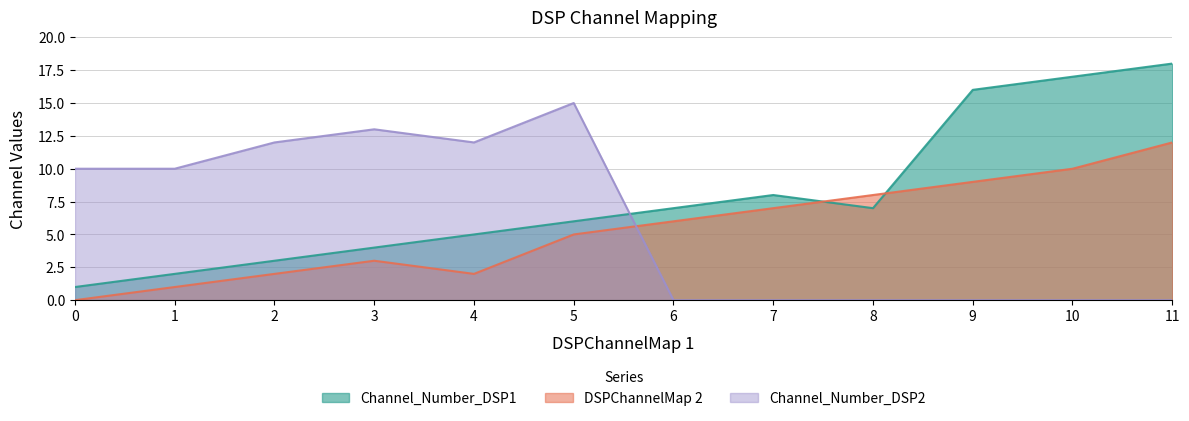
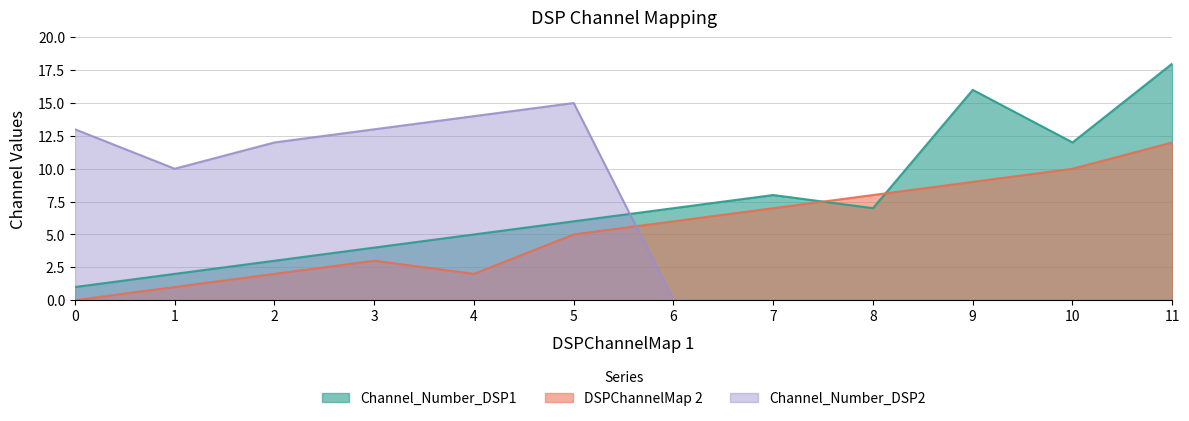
  {
    "Channel_Number_DSP1": {
      "0": 1,
      "1": 2,
      "2": 3,
      "3": 4,
      "4": 5,
      "5": 6,
      "6": 7,
      "7": 8,
      "8": 7,
      "9": 16,
-     "10": 17,
+     "10": 12,
      "11": 18
    },
    "DSPChannelMap 2": {
      "0": 0,
      "1": 1,
      "2": 2,
      "3": 3,
      "4": 2,
      "5": 5,
      "6": 6,
      "7": 7,
      "8": 8,
      "9": 9,
      "10": 10,
      "11": 12
    },
    "Channel_Number_DSP2": {
-     "0": 10,
+     "0": 13,
      "1": 10,
      "2": 12,
      "3": 13,
-     "4": 12,
+     "4": 14,
      "5": 15,
      "6": 0,
      "7": 0,
      "8": 0,
      "9": 0,
      "10": 0,
      "11": 0
    }
  }
